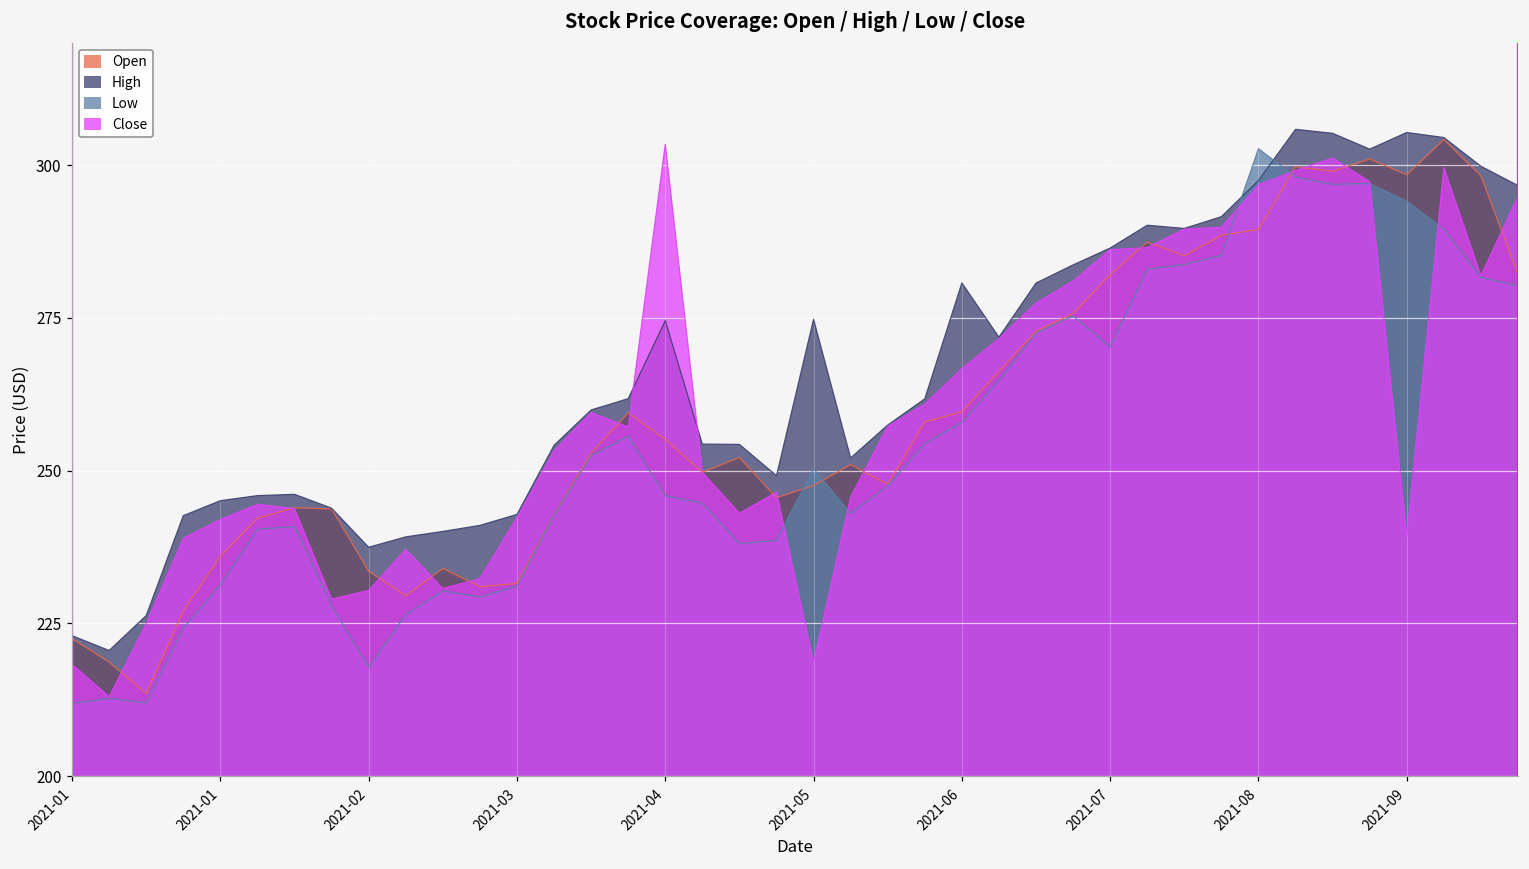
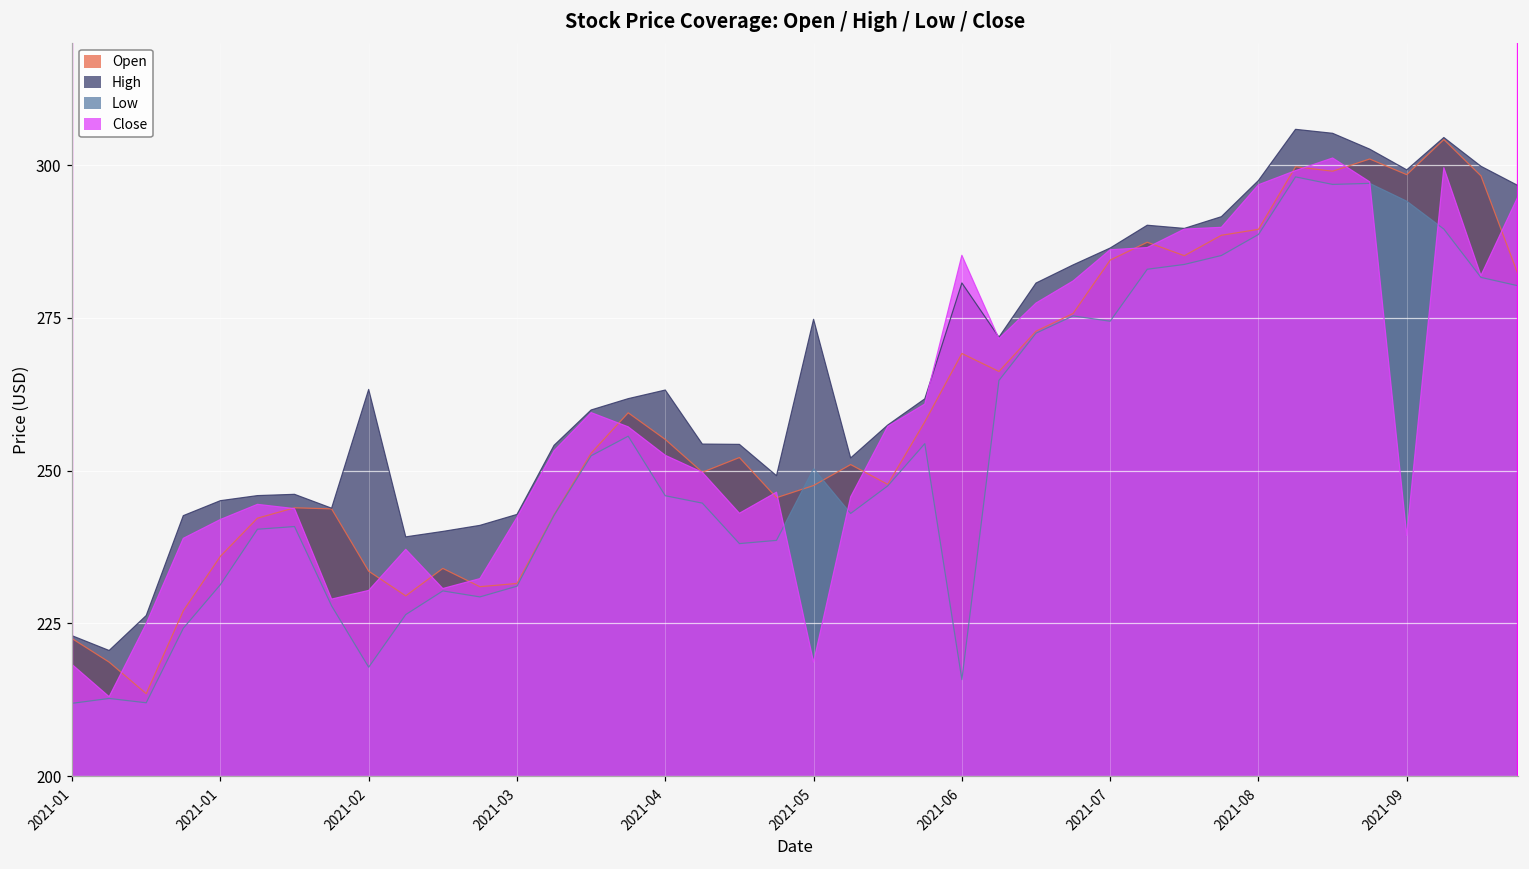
  {
    "Open": {
      "2021-02": 234,
      "2021-04": 255,
      "2021-05": 248,
-     "2021-06": 260,
-     "2021-07": 282,
+     "2021-06": 269,
+     "2021-07": 284,
      "2021-08": 289,
      "2021-09": 298
    },
    "High": {
-     "2021-02": 237,
+     "2021-02": 263,
      "2021-03": 243,
-     "2021-04": 275,
+     "2021-04": 263,
      "2021-05": 275,
      "2021-06": 281,
      "2021-08": 297,
-     "2021-09": 305
+     "2021-09": 299
    },
    "Low": {
      "2021-02": 218,
      "2021-04": 246,
      "2021-05": 250,
-     "2021-06": 258,
-     "2021-07": 270,
-     "2021-08": 303,
+     "2021-06": 216,
+     "2021-07": 274,
+     "2021-08": 289,
      "2021-09": 294
    },
    "Close": {
      "2021-02": 230,
      "2021-03": 242,
-     "2021-04": 303,
+     "2021-04": 253,
      "2021-05": 219,
-     "2021-06": 267,
+     "2021-06": 285,
      "2021-08": 297,
      "2021-09": 239
    }
  }
